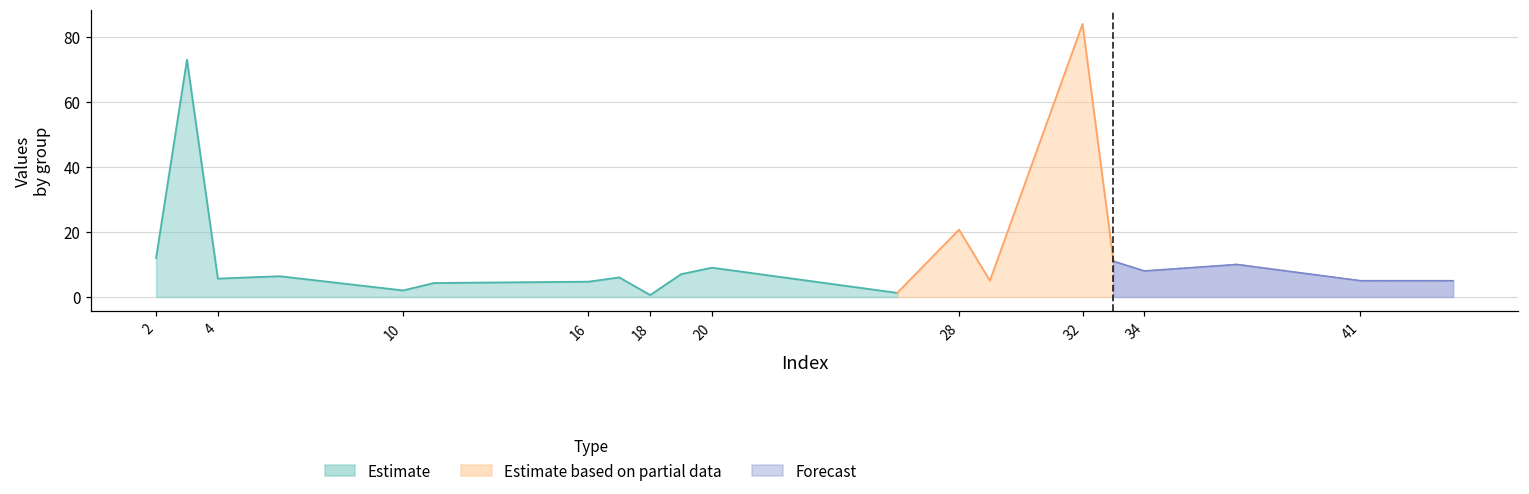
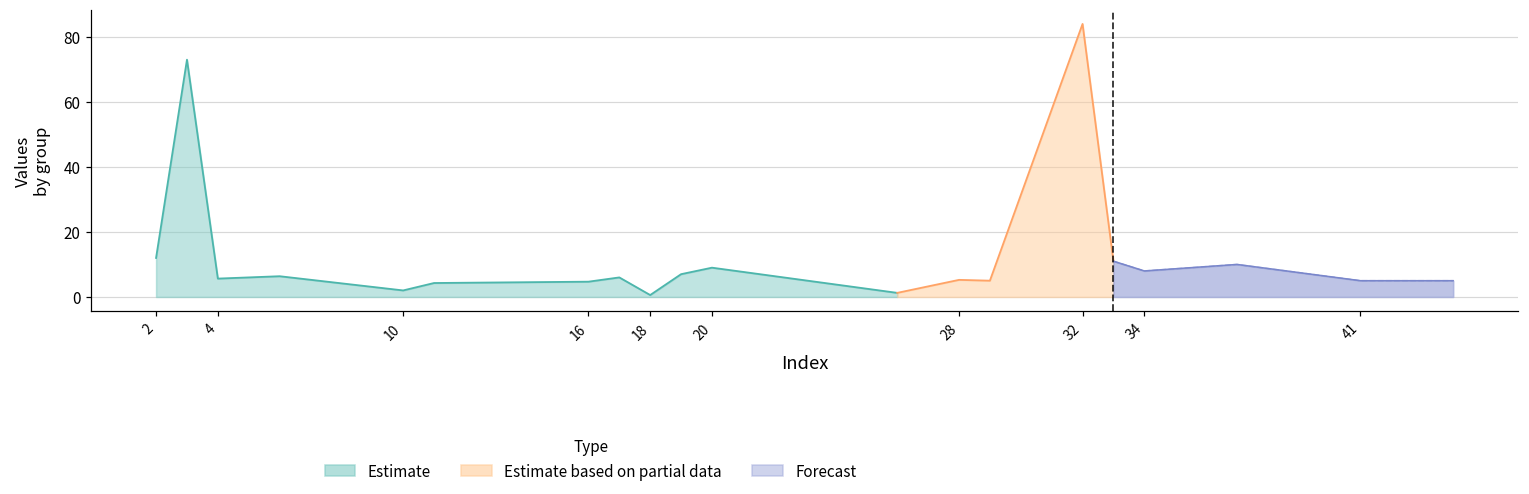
  {
    "Estimate based on partial data": {
-     "28": 21,
+     "28": 5,
      "32": 84
    }
  }
